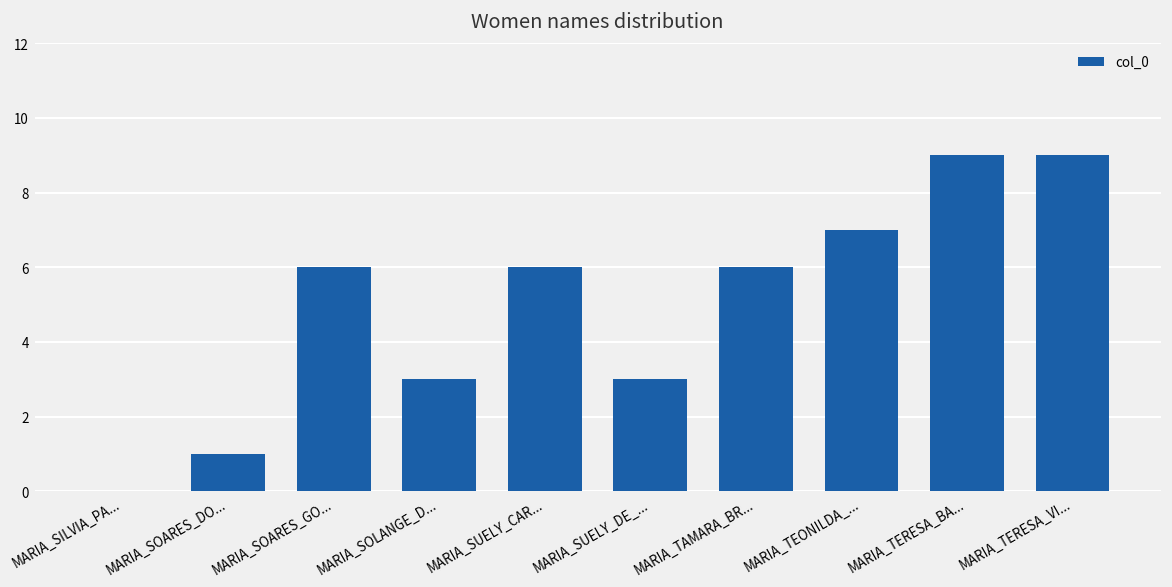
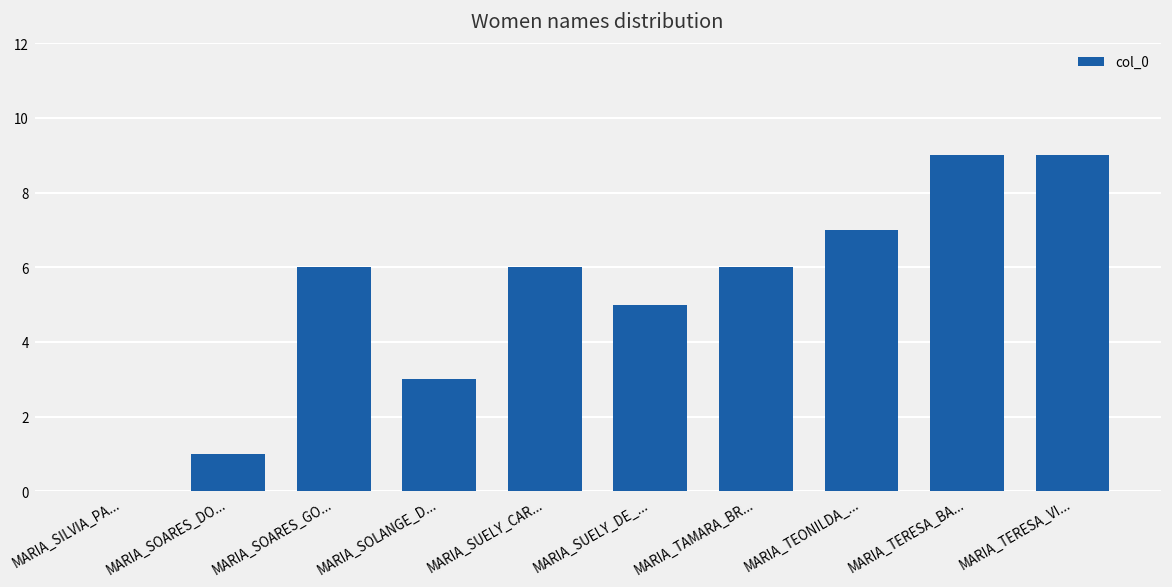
  {
    "MARIA_SILVIA_PA...": 0,
    "MARIA_SOARES_DO...": 1,
    "MARIA_SOARES_GO...": 6,
    "MARIA_SOLANGE_D...": 3,
    "MARIA_SUELY_CAR...": 6,
-   "MARIA_SUELY_DE_...": 3,
+   "MARIA_SUELY_DE_...": 5,
    "MARIA_TAMARA_BR...": 6,
    "MARIA_TEONILDA_...": 7,
    "MARIA_TERESA_BA...": 9,
    "MARIA_TERESA_VI...": 9
  }
